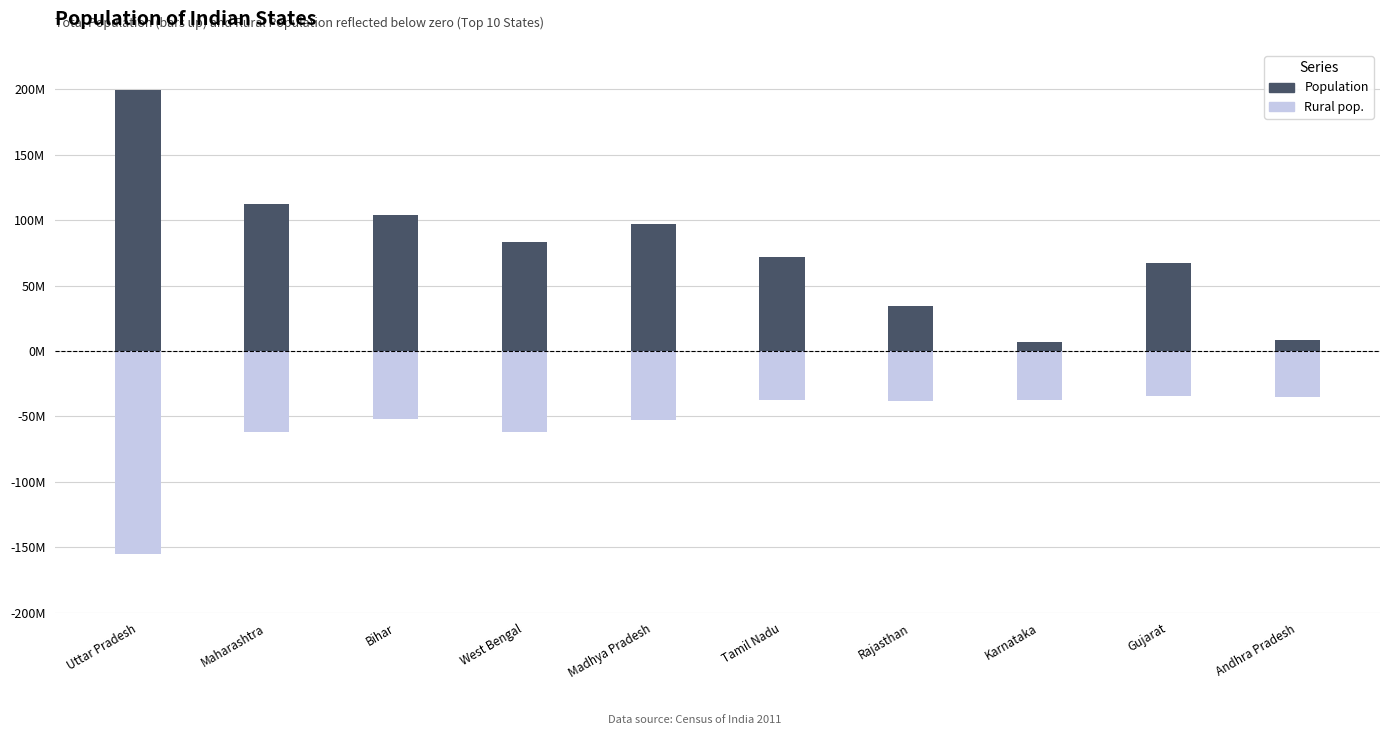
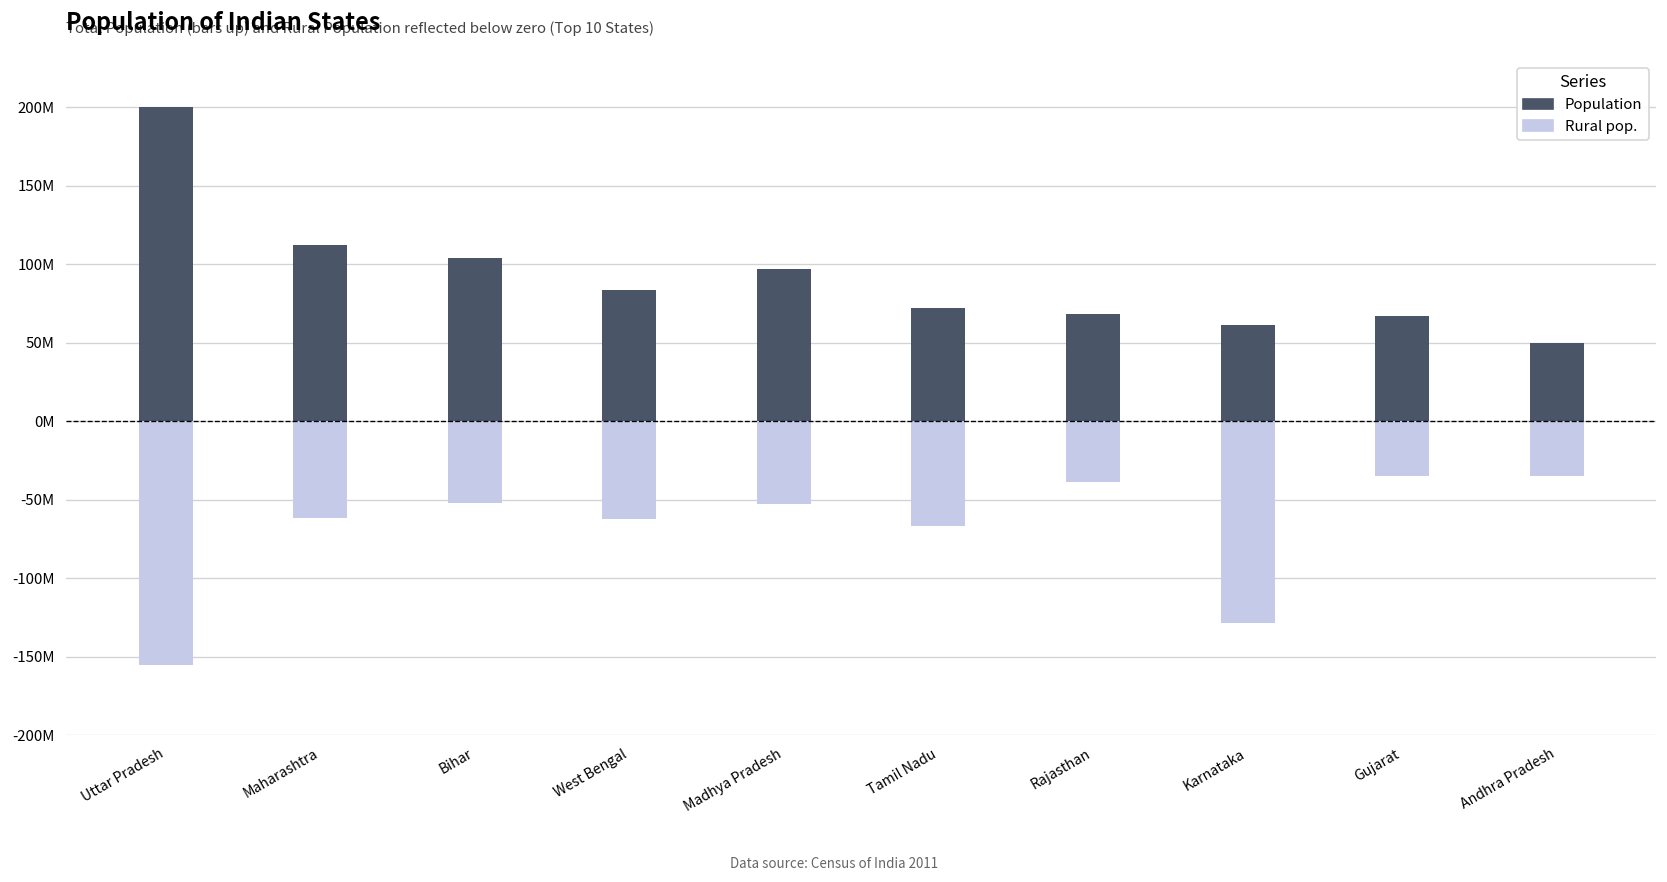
  {
    "Population": {
      "Uttar Pradesh": 200000000,
      "Maharashtra": 112000000,
      "Bihar": 104000000,
      "West Bengal": 83000000,
      "Madhya Pradesh": 97000000,
      "Tamil Nadu": 72000000,
-     "Rajasthan": 34000000,
-     "Karnataka": 7000000,
+     "Rajasthan": 69000000,
+     "Karnataka": 61000000,
      "Gujarat": 67000000,
-     "Andhra Pradesh": 9000000
+     "Andhra Pradesh": 50000000
    },
    "Rural pop.": {
      "Uttar Pradesh": -155000000,
      "Maharashtra": -62000000,
      "Bihar": -52000000,
      "West Bengal": -62000000,
      "Madhya Pradesh": -53000000,
-     "Tamil Nadu": -37000000,
+     "Tamil Nadu": -67000000,
      "Rajasthan": -39000000,
-     "Karnataka": -37000000,
+     "Karnataka": -129000000,
      "Gujarat": -35000000,
      "Andhra Pradesh": -35000000
    }
  }
